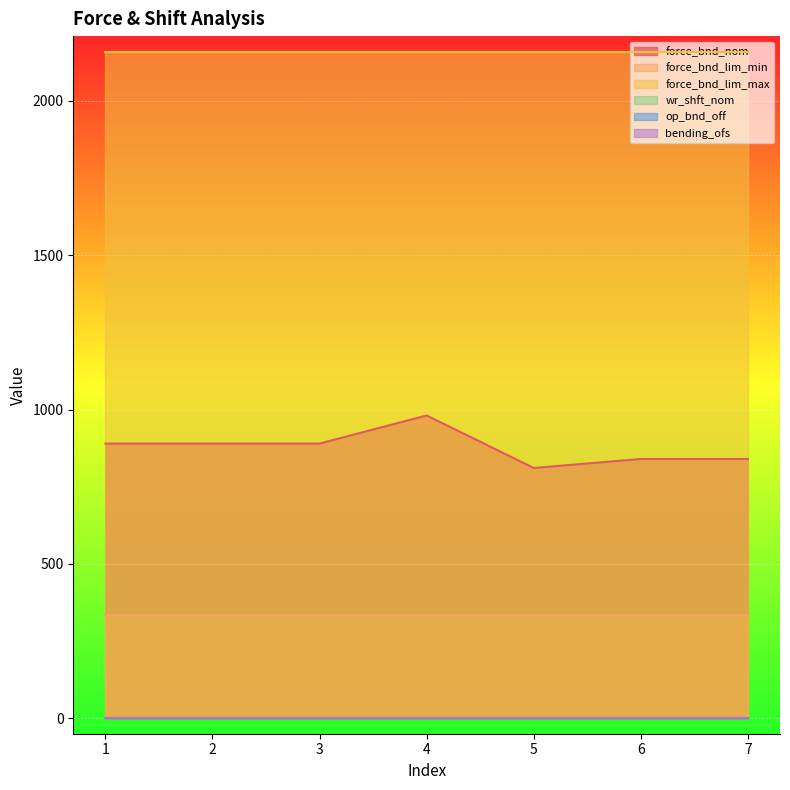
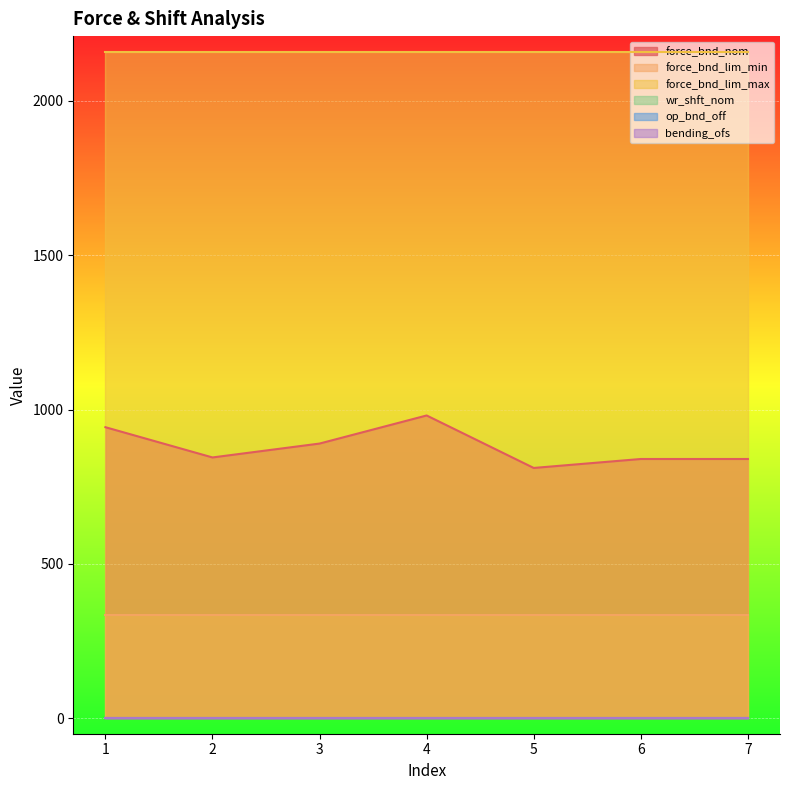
  {
    "force_bnd_nom": {
-     "1": 890,
-     "2": 890,
+     "1": 940,
+     "2": 850,
      "3": 890,
      "4": 980,
      "5": 810,
      "6": 840,
      "7": 840
    },
    "bending_ofs": {
      "1": 0,
      "2": 0,
      "3": 0,
      "4": 0,
      "5": 0,
      "6": 0,
      "7": 0
    }
  }
